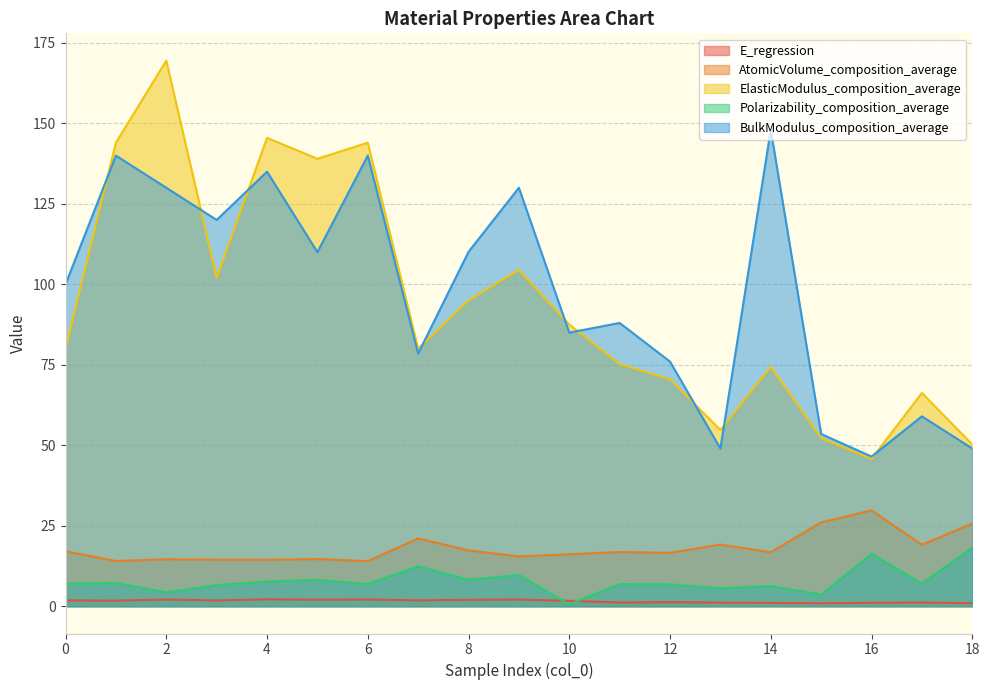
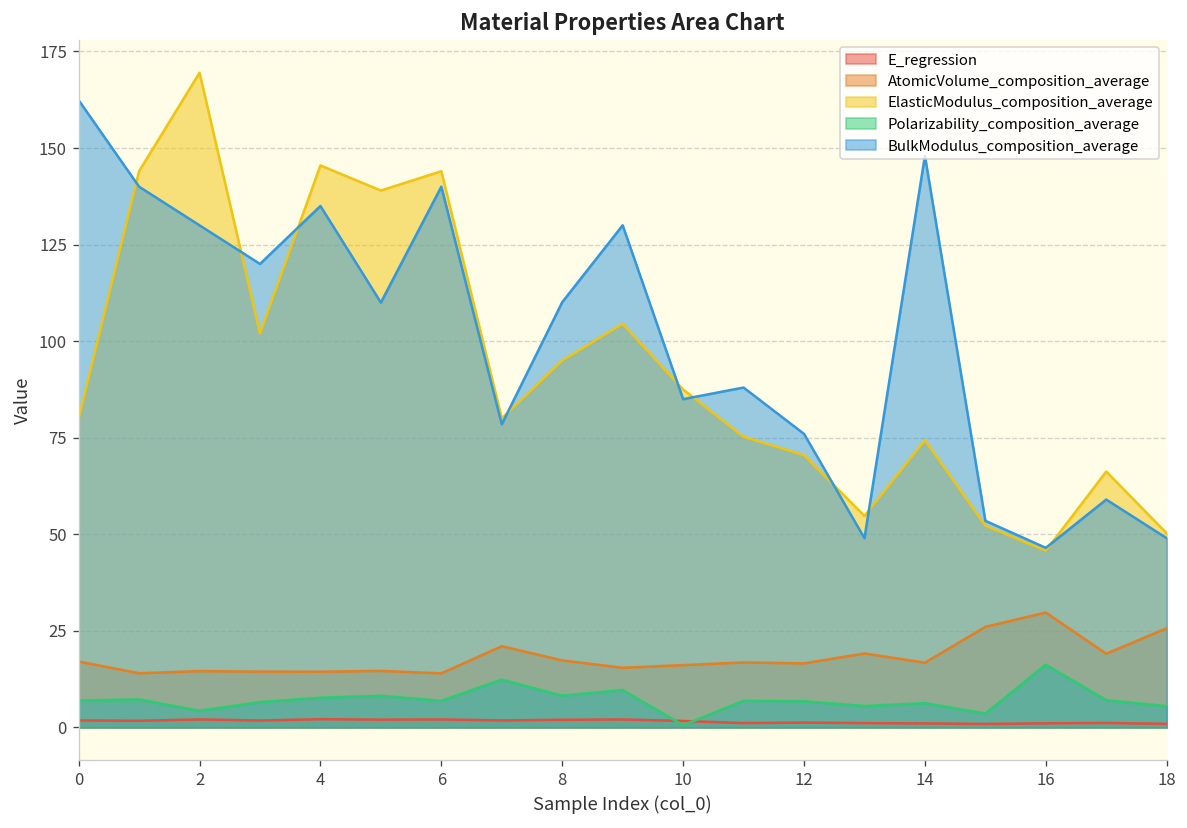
  {
    "Polarizability_composition_average": {
      "0": 7,
      "2": 4,
      "4": 8,
      "6": 7,
      "8": 8,
      "10": 1,
      "12": 7,
      "14": 6,
      "16": 16,
-     "18": 18
+     "18": 6
    },
    "BulkModulus_composition_average": {
-     "0": 100,
+     "0": 162,
      "2": 130,
      "4": 135,
      "6": 140,
      "8": 110,
      "10": 85,
      "12": 76,
      "18": 49
    }
  }
